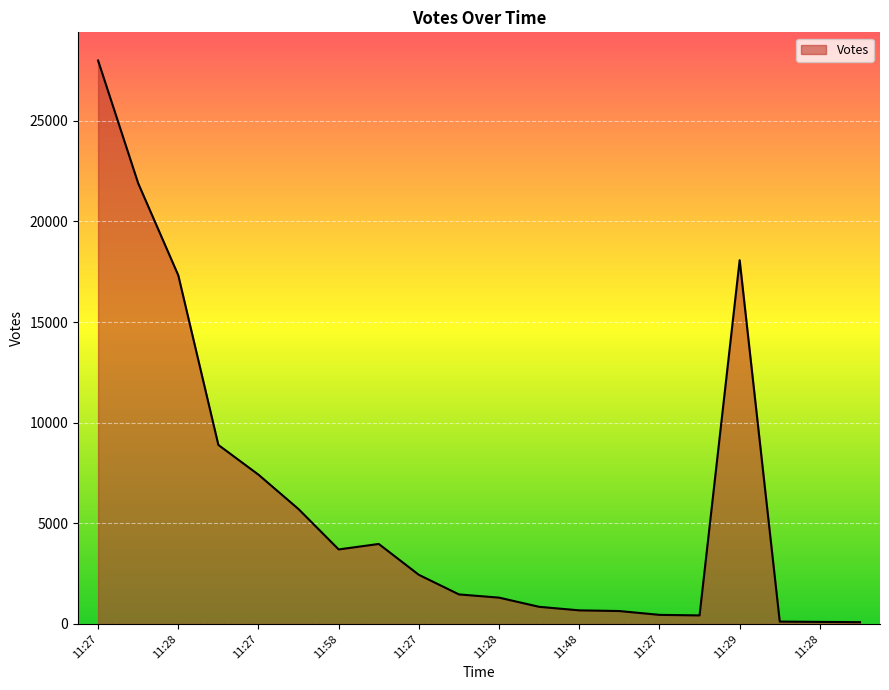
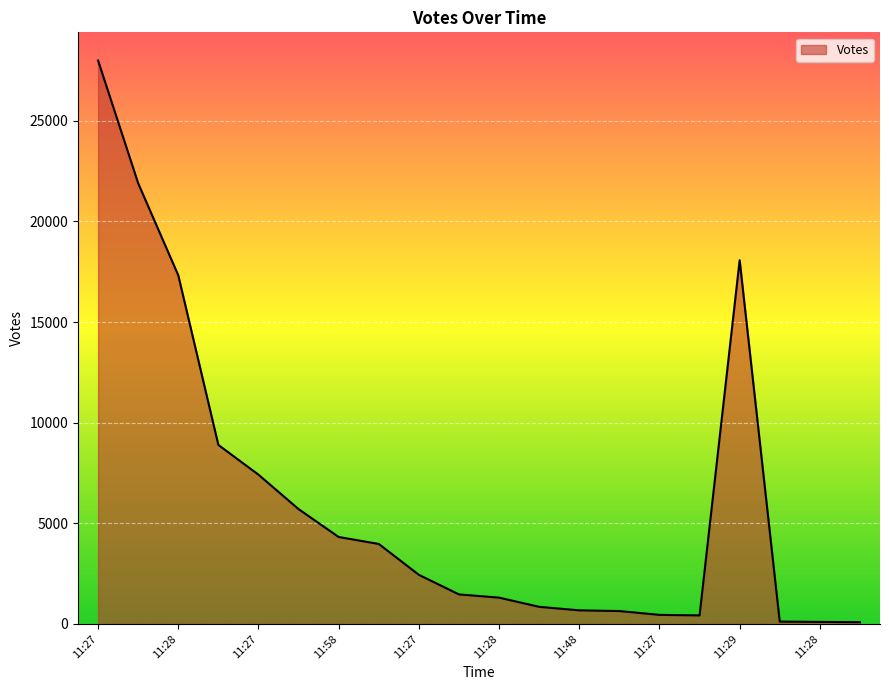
  {
-   "11:58": 3700,
+   "11:58": 4300,
    "11:48": 700,
    "11:29": 18100
  }
